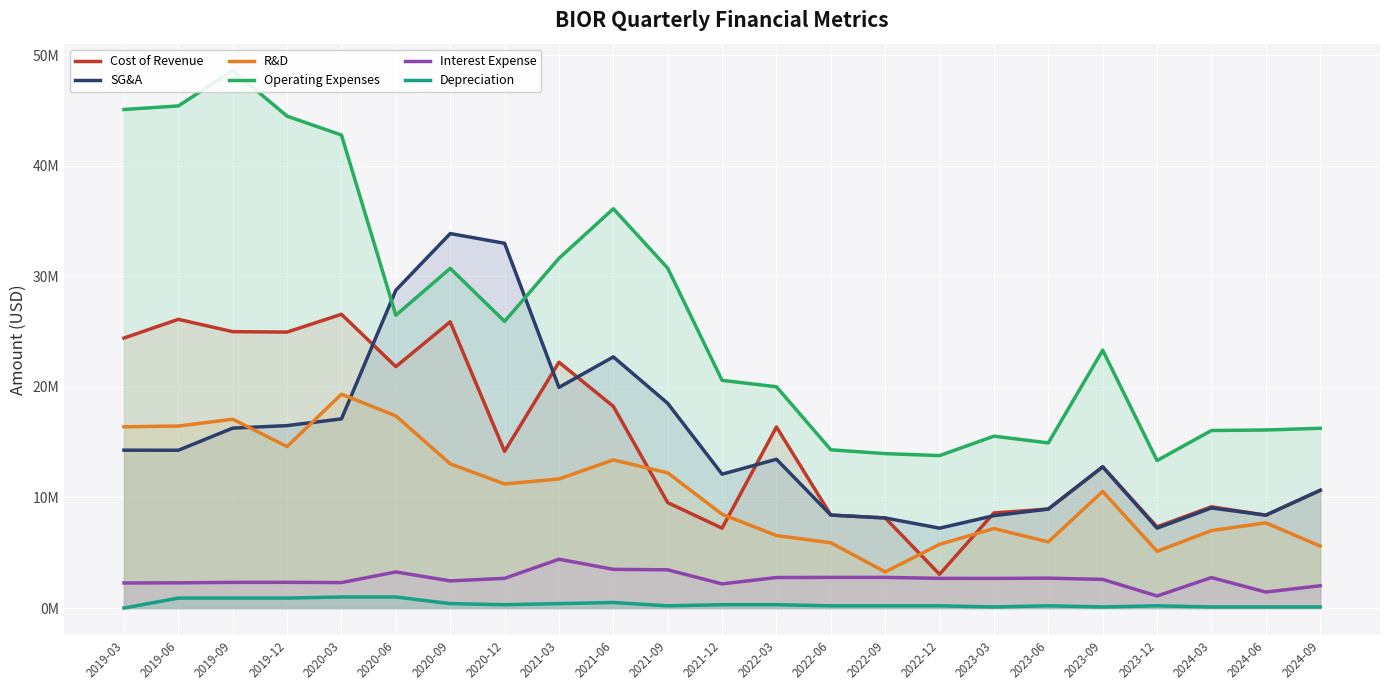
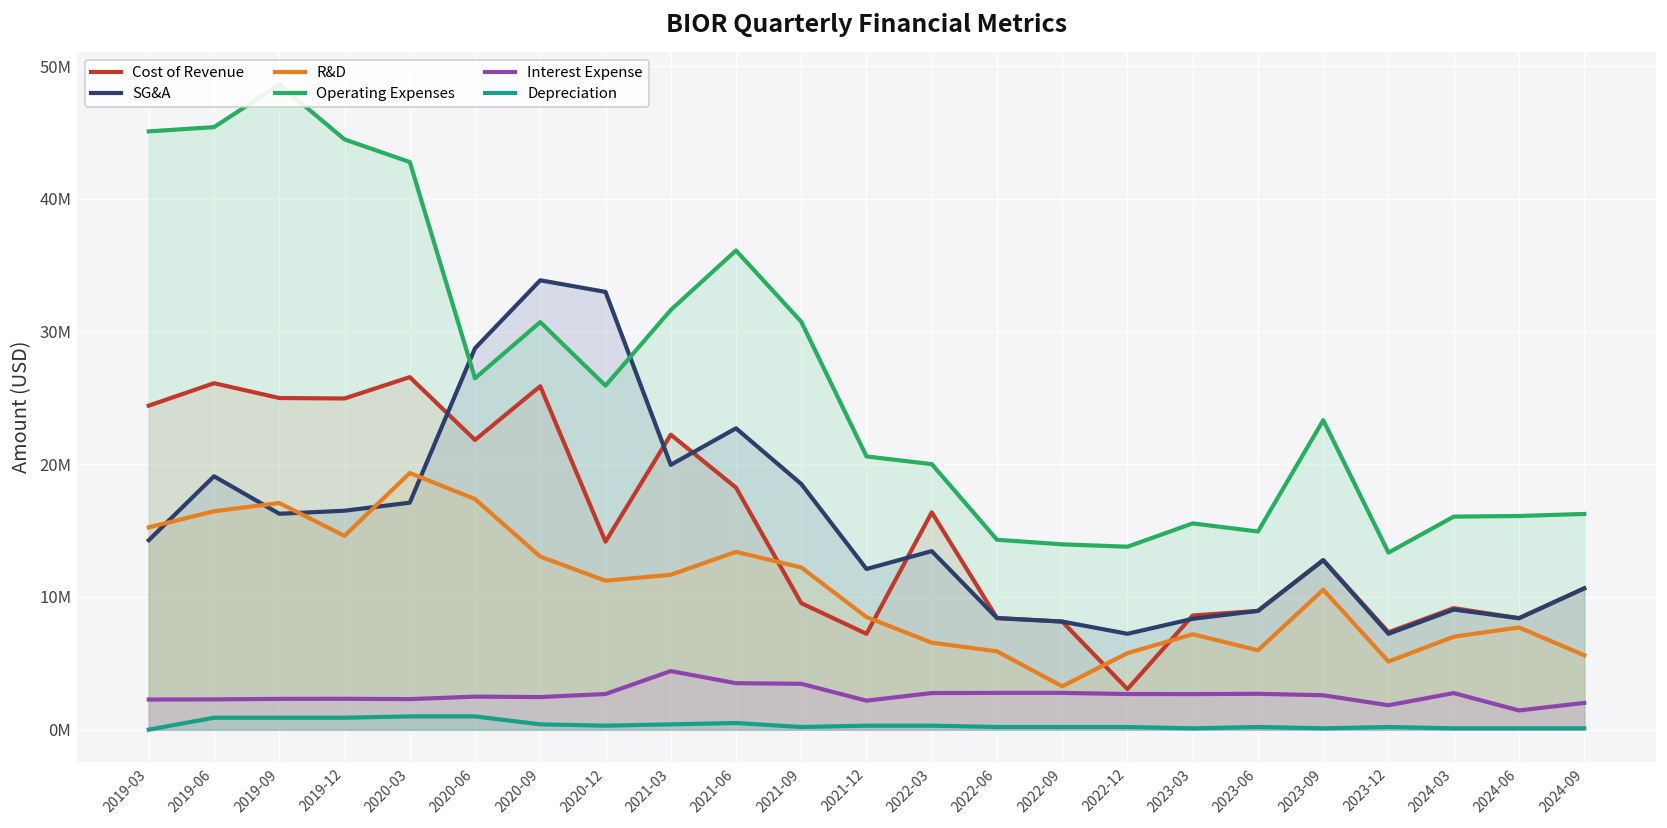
  {
    "Cost of Revenue": {
      "2019-03": 24400000,
      "2019-06": 26100000,
      "2019-09": 25000000,
      "2019-12": 25000000,
      "2020-03": 26600000,
      "2020-06": 21800000,
      "2020-09": 25900000,
      "2020-12": 14200000,
      "2021-03": 22200000,
      "2021-06": 18200000,
      "2021-09": 9500000,
      "2021-12": 7200000,
      "2022-03": 16400000,
      "2022-12": 3100000,
      "2023-03": 8600000
    },
    "SG&A": {
      "2019-03": 14300000,
-     "2019-06": 14300000,
+     "2019-06": 19100000,
      "2019-09": 16300000,
      "2019-12": 16500000,
      "2020-03": 17100000,
      "2020-06": 28700000,
      "2020-09": 33900000,
      "2020-12": 33000000,
      "2021-03": 20000000,
      "2021-06": 22700000,
      "2021-09": 18500000,
      "2021-12": 12100000,
      "2022-03": 13500000,
      "2022-12": 7200000,
      "2023-03": 8400000
    },
    "R&D": {
-     "2019-03": 16400000,
+     "2019-03": 15200000,
      "2019-06": 16500000,
      "2019-09": 17100000,
      "2019-12": 14600000,
      "2020-03": 19300000,
      "2020-06": 17400000,
      "2020-09": 13000000,
      "2020-12": 11200000,
      "2021-03": 11700000,
      "2021-06": 13400000,
      "2021-09": 12200000,
      "2021-12": 8500000,
      "2022-03": 6600000,
      "2022-06": 5900000,
      "2022-09": 3300000,
      "2022-12": 5800000,
      "2023-03": 7200000,
      "2023-06": 6000000,
      "2023-09": 10500000,
      "2023-12": 5100000,
      "2024-03": 7000000,
      "2024-06": 7700000,
      "2024-09": 5600000
    },
    "Interest Expense": {
      "2019-03": 2300000,
      "2019-06": 2300000,
      "2019-09": 2300000,
      "2019-12": 2300000,
      "2020-03": 2300000,
-     "2020-06": 3300000,
+     "2020-06": 2500000,
      "2020-09": 2500000,
      "2020-12": 2700000,
      "2021-03": 4400000,
      "2021-06": 3500000,
      "2021-09": 3500000,
      "2021-12": 2200000,
      "2022-03": 2800000,
      "2022-06": 2800000,
      "2022-09": 2800000,
      "2022-12": 2700000,
      "2023-03": 2700000,
      "2023-06": 2700000,
      "2023-09": 2600000,
-     "2023-12": 1100000,
+     "2023-12": 1800000,
      "2024-03": 2800000,
      "2024-06": 1400000,
      "2024-09": 2000000
    }
  }
